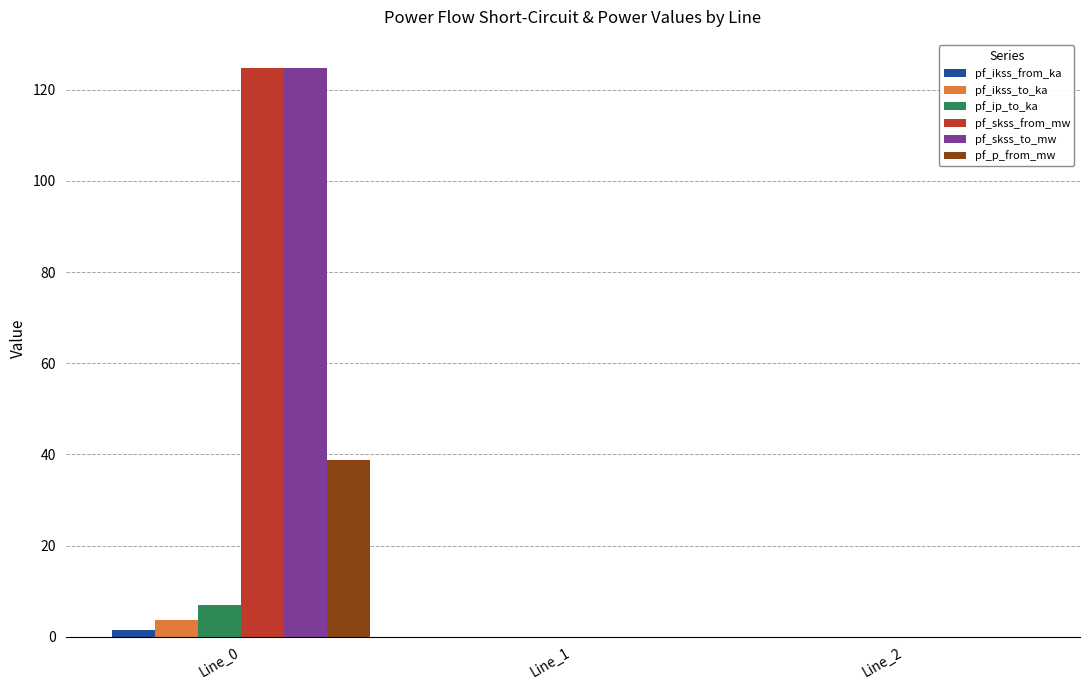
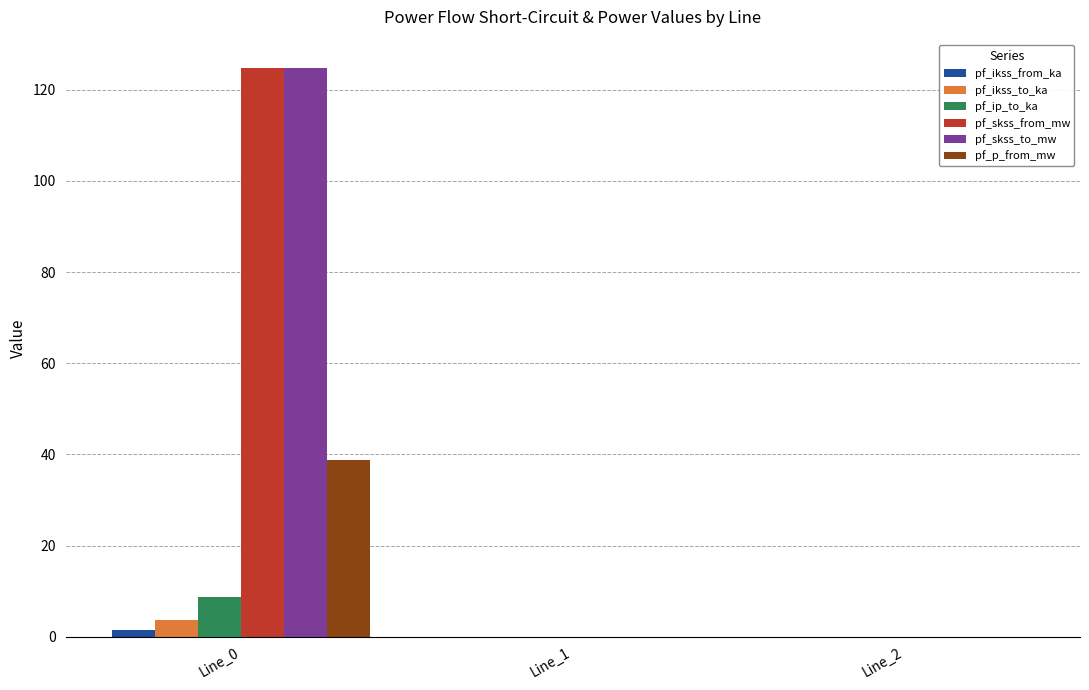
  {
    "pf_ikss_from_ka": {
      "Line_0": 1,
      "Line_1": 0,
      "Line_2": 0
    },
    "pf_ikss_to_ka": {
      "Line_0": 4,
      "Line_1": 0,
      "Line_2": 0
    },
    "pf_ip_to_ka": {
-     "Line_0": 7,
+     "Line_0": 9,
      "Line_1": 0,
      "Line_2": 0
    },
    "pf_skss_to_mw": {
      "Line_0": 125,
      "Line_1": 0,
      "Line_2": 0
    }
  }
